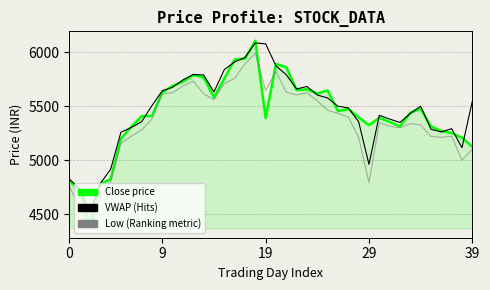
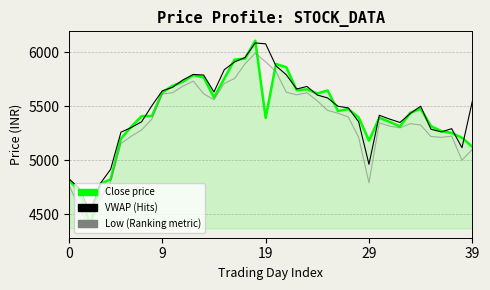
  {
    "Close price": {
      "19": 5390,
-     "29": 5320,
+     "29": 5180,
      "39": 5130
    },
    "VWAP (Hits)": {
      "19": 6080,
      "29": 4960,
      "39": 5540
    },
    "Low (Ranking metric)": {
      "0": 4760,
-     "19": 5650,
+     "19": 5910,
      "29": 4790,
      "39": 5100
    }
  }
